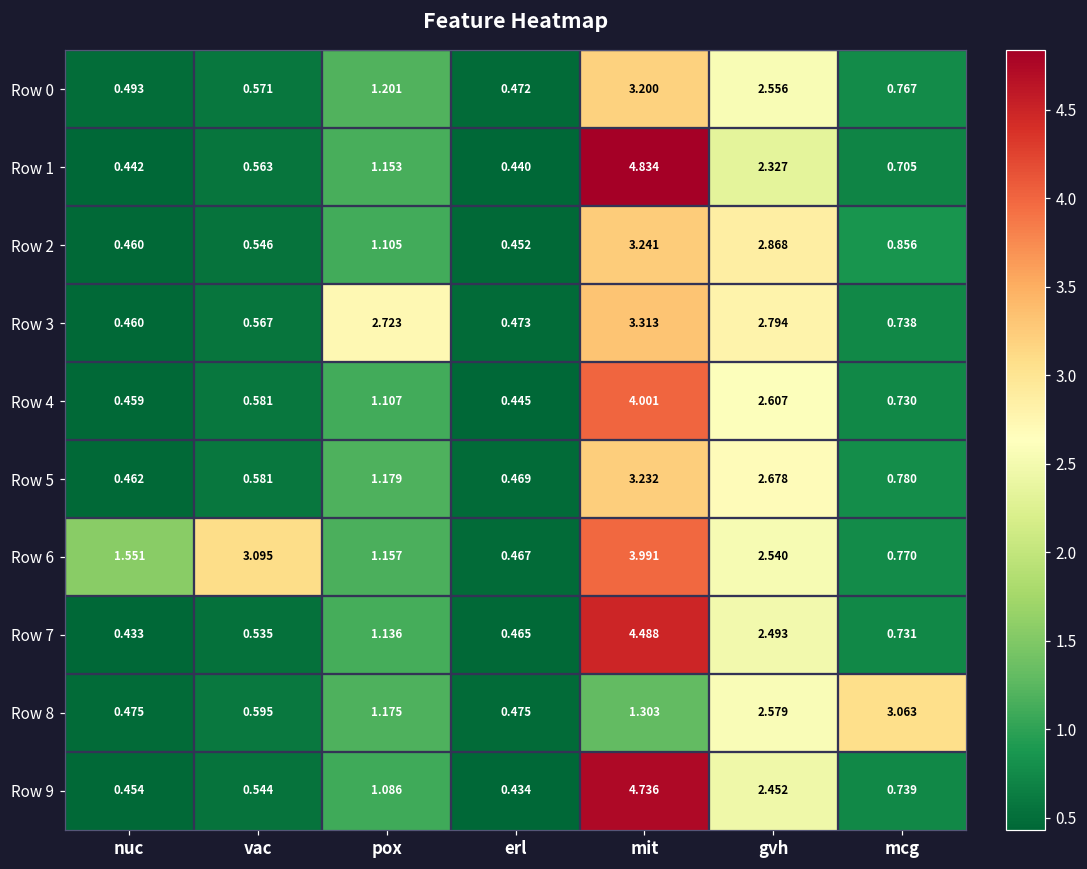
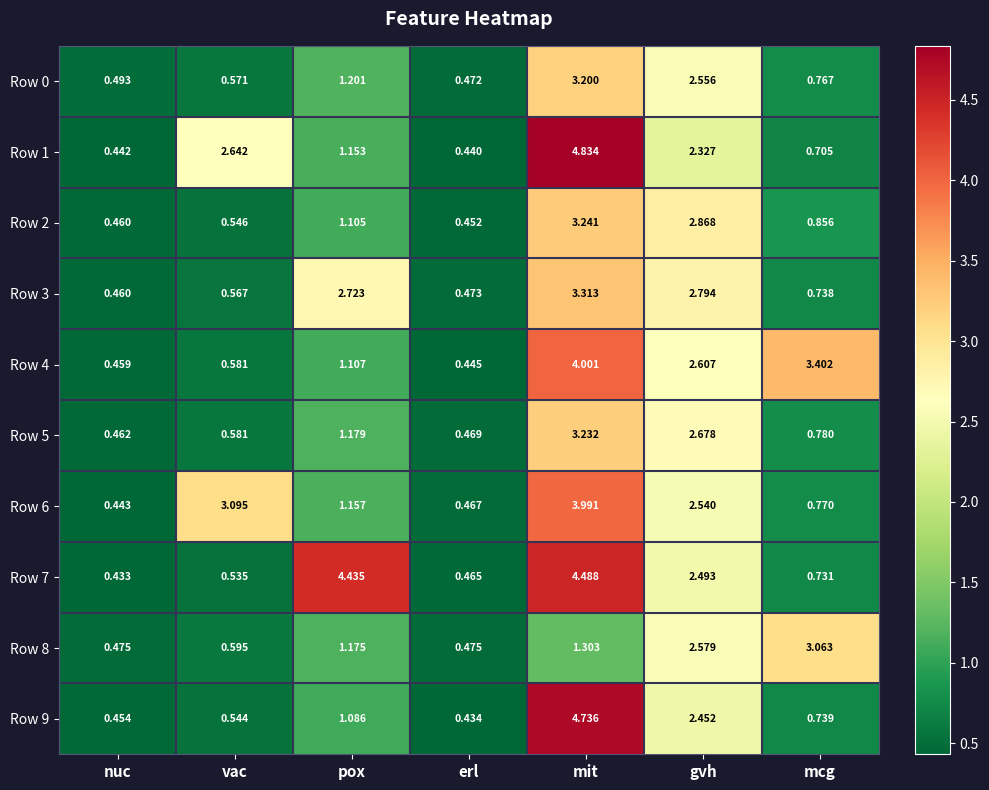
  {
    "Row 0": {
      "nuc": 0.493,
      "vac": 0.571,
      "pox": 1.201,
      "erl": 0.472,
      "mit": 3.200,
      "gvh": 2.556,
      "mcg": 0.767
    },
    "Row 1": {
      "nuc": 0.442,
-     "vac": 0.563,
+     "vac": 2.642,
      "pox": 1.153,
      "erl": 0.440,
      "mit": 4.834,
      "gvh": 2.327,
      "mcg": 0.705
    },
    "Row 2": {
      "nuc": 0.460,
      "vac": 0.546,
      "pox": 1.105,
      "erl": 0.452,
      "mit": 3.241,
      "gvh": 2.868,
      "mcg": 0.856
    },
    "Row 3": {
      "nuc": 0.460,
      "vac": 0.567,
      "pox": 2.723,
      "erl": 0.473,
      "mit": 3.313,
      "gvh": 2.794,
      "mcg": 0.738
    },
    "Row 4": {
      "nuc": 0.459,
      "vac": 0.581,
      "pox": 1.107,
      "erl": 0.445,
      "mit": 4.001,
      "gvh": 2.607,
-     "mcg": 0.730
+     "mcg": 3.402
    },
    "Row 5": {
      "nuc": 0.462,
      "vac": 0.581,
      "pox": 1.179,
      "erl": 0.469,
      "mit": 3.232,
      "gvh": 2.678,
      "mcg": 0.780
    },
    "Row 6": {
-     "nuc": 1.551,
+     "nuc": 0.443,
      "vac": 3.095,
      "pox": 1.157,
      "erl": 0.467,
      "mit": 3.991,
      "gvh": 2.540,
      "mcg": 0.770
    },
    "Row 7": {
      "nuc": 0.433,
      "vac": 0.535,
-     "pox": 1.136,
+     "pox": 4.435,
      "erl": 0.465,
      "mit": 4.488,
      "gvh": 2.493,
      "mcg": 0.731
    },
    "Row 8": {
      "nuc": 0.475,
      "vac": 0.595,
      "pox": 1.175,
      "erl": 0.475,
      "mit": 1.303,
      "gvh": 2.579,
      "mcg": 3.063
    },
    "Row 9": {
      "nuc": 0.454,
      "vac": 0.544,
      "pox": 1.086,
      "erl": 0.434,
      "mit": 4.736,
      "gvh": 2.452,
      "mcg": 0.739
    }
  }
